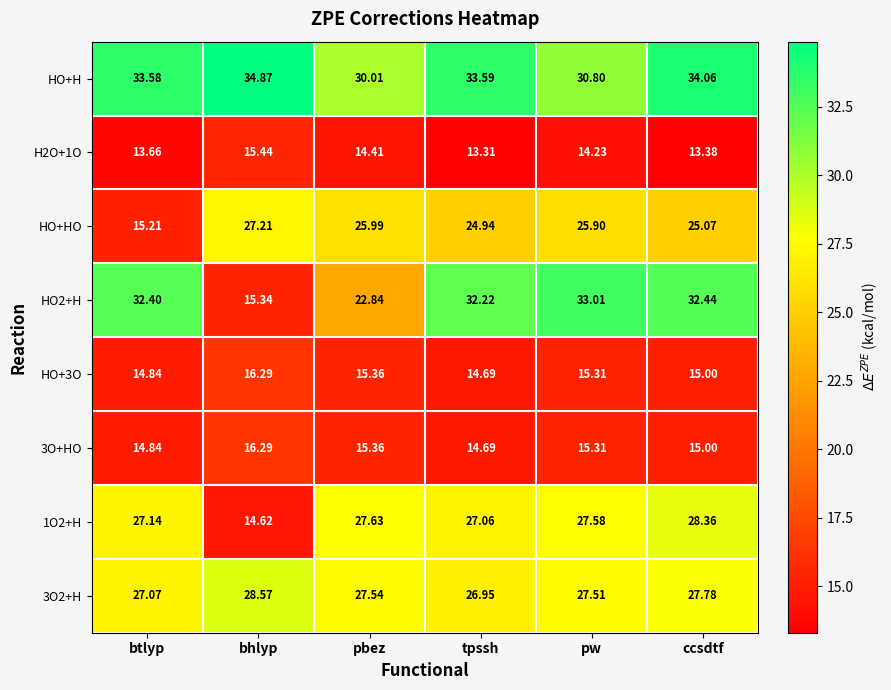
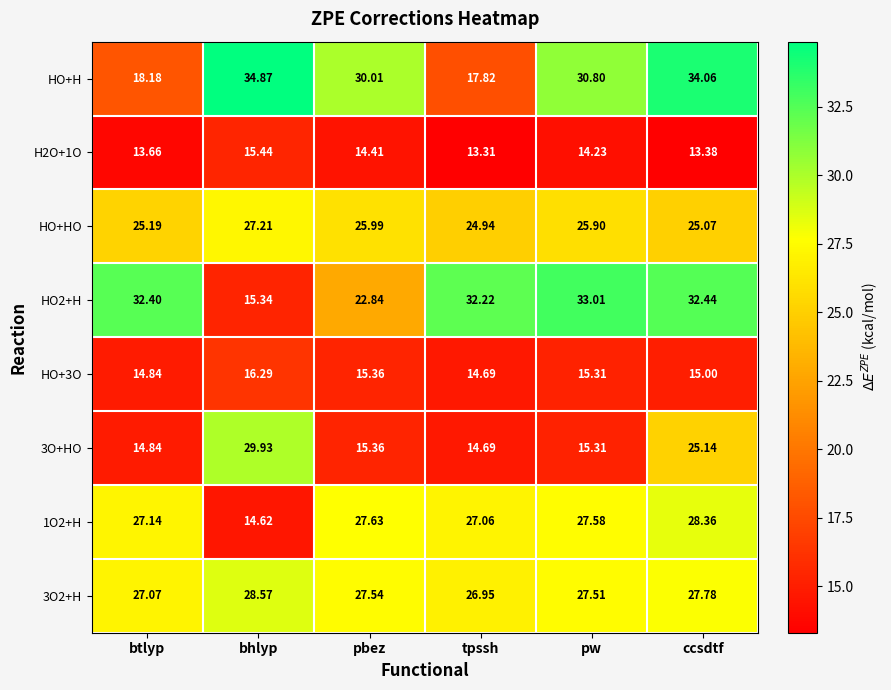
  {
    "HO+H": {
-     "btlyp": 33.58,
+     "btlyp": 18.18,
      "bhlyp": 34.87,
      "pbez": 30.01,
-     "tpssh": 33.59,
+     "tpssh": 17.82,
      "pw": 30.80,
      "ccsdtf": 34.06
    },
    "H2O+1O": {
      "btlyp": 13.66,
      "bhlyp": 15.44,
      "pbez": 14.41,
      "tpssh": 13.31,
      "pw": 14.23,
      "ccsdtf": 13.38
    },
    "HO+HO": {
-     "btlyp": 15.21,
+     "btlyp": 25.19,
      "bhlyp": 27.21,
      "pbez": 25.99,
      "tpssh": 24.94,
      "pw": 25.90,
      "ccsdtf": 25.07
    },
    "HO2+H": {
      "btlyp": 32.40,
      "bhlyp": 15.34,
      "pbez": 22.84,
      "tpssh": 32.22,
      "pw": 33.01,
      "ccsdtf": 32.44
    },
    "HO+3O": {
      "btlyp": 14.84,
      "bhlyp": 16.29,
      "pbez": 15.36,
      "tpssh": 14.69,
      "pw": 15.31,
      "ccsdtf": 15.00
    },
    "3O+HO": {
      "btlyp": 14.84,
-     "bhlyp": 16.29,
+     "bhlyp": 29.93,
      "pbez": 15.36,
      "tpssh": 14.69,
      "pw": 15.31,
-     "ccsdtf": 15.00
+     "ccsdtf": 25.14
    },
    "1O2+H": {
      "btlyp": 27.14,
      "bhlyp": 14.62,
      "pbez": 27.63,
      "tpssh": 27.06,
      "pw": 27.58,
      "ccsdtf": 28.36
    },
    "3O2+H": {
      "btlyp": 27.07,
      "bhlyp": 28.57,
      "pbez": 27.54,
      "tpssh": 26.95,
      "pw": 27.51,
      "ccsdtf": 27.78
    }
  }
